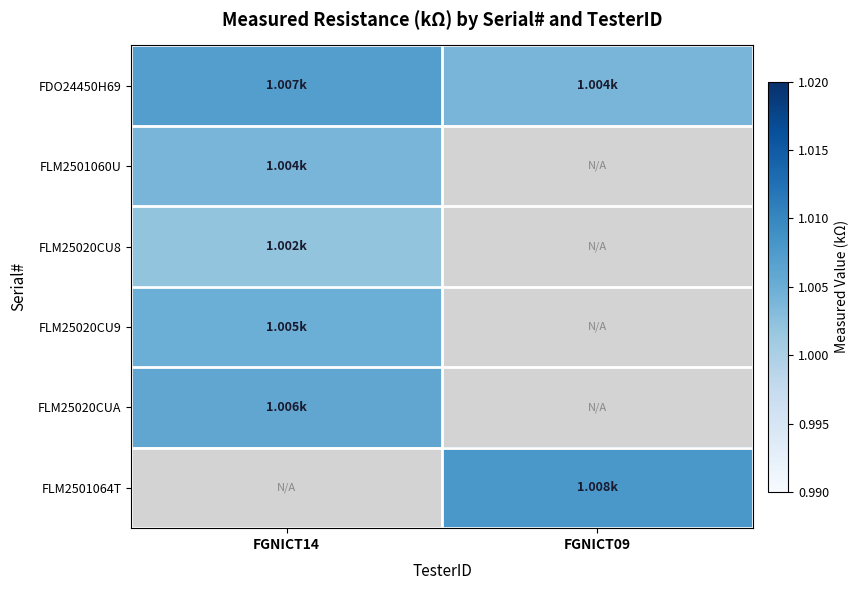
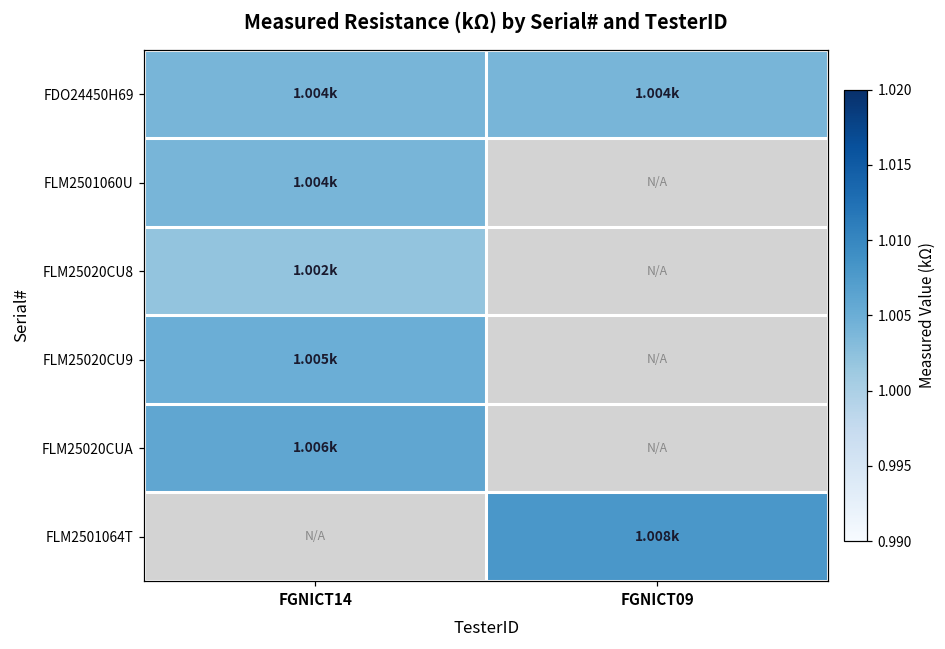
  {
    "FDO24450H69": {
-     "FGNICT14": "1.007k",
+     "FGNICT14": "1.004k",
      "FGNICT09": "1.004k"
    },
    "FLM2501060U": {
      "FGNICT14": "1.004k"
    },
    "FLM25020CU8": {
      "FGNICT14": "1.002k"
    },
    "FLM25020CU9": {
      "FGNICT14": "1.005k"
    },
    "FLM25020CUA": {
      "FGNICT14": "1.006k"
    },
    "FLM2501064T": {
      "FGNICT09": "1.008k"
    }
  }
